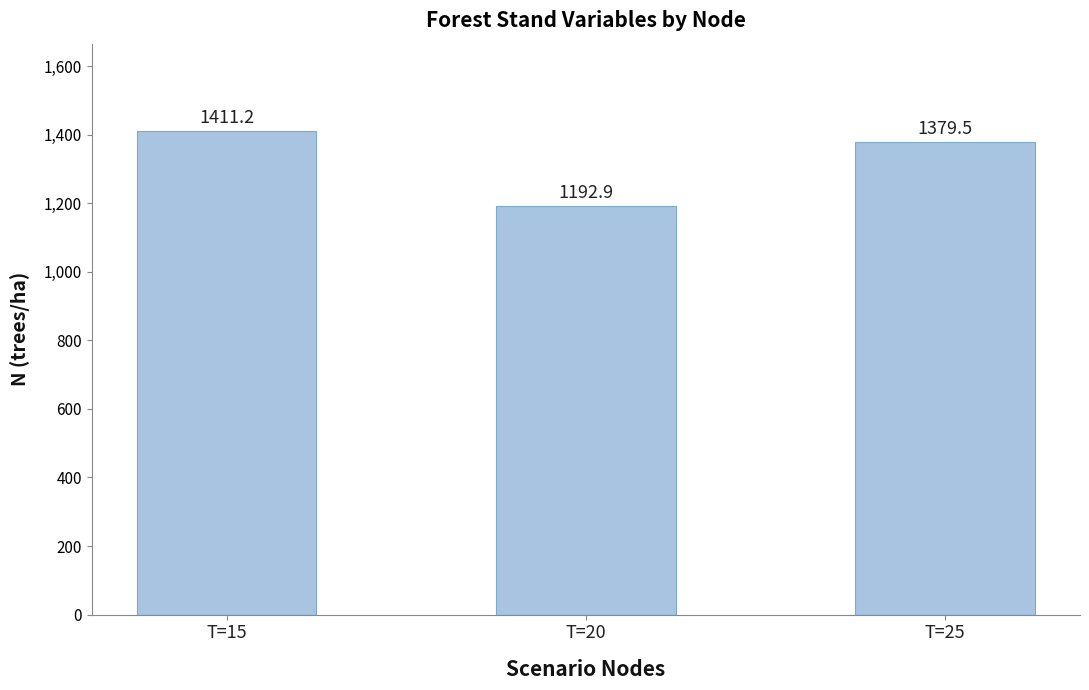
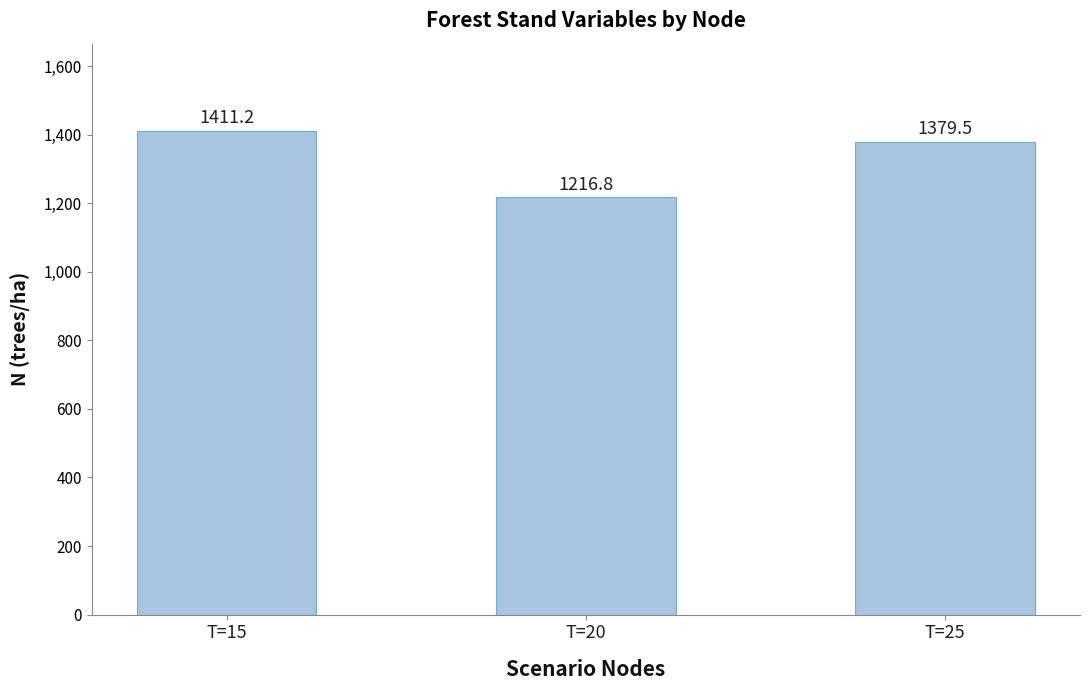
  {
    "T=15": 1411.2,
-   "T=20": 1192.9,
+   "T=20": 1216.8,
    "T=25": 1379.5
  }
